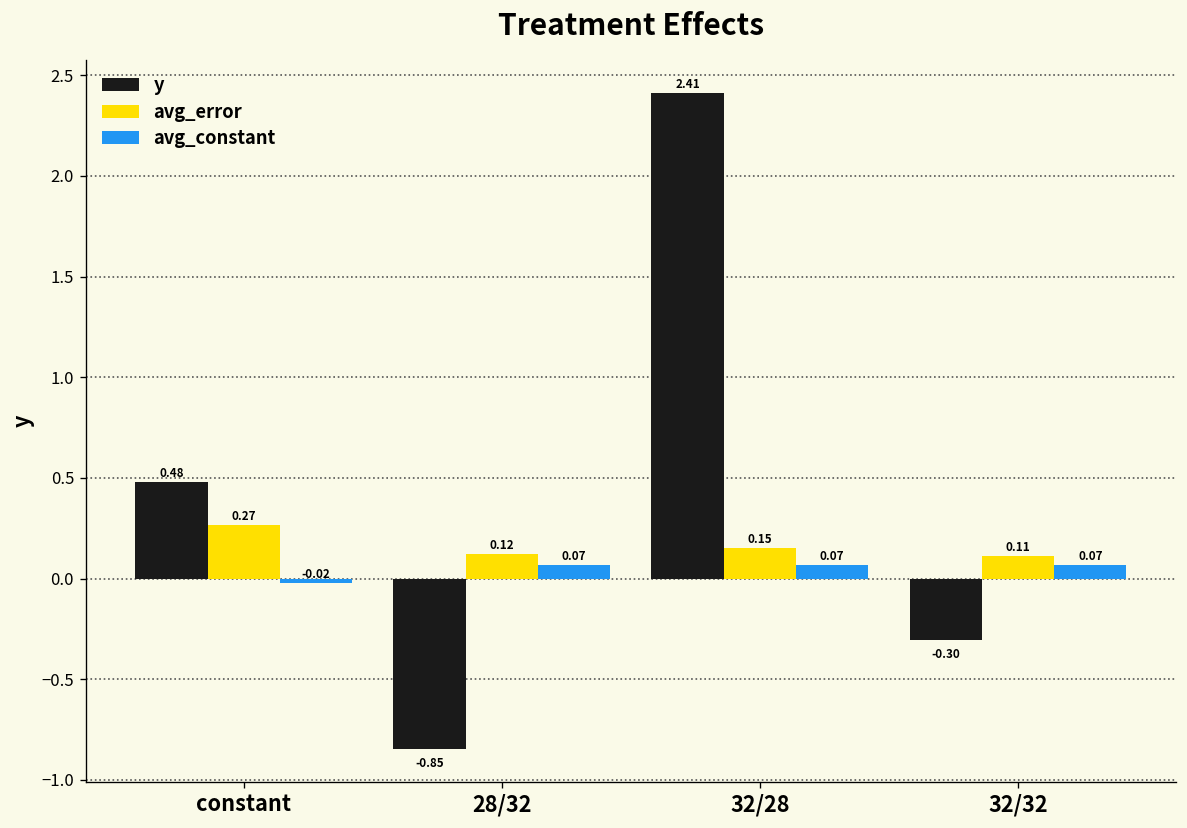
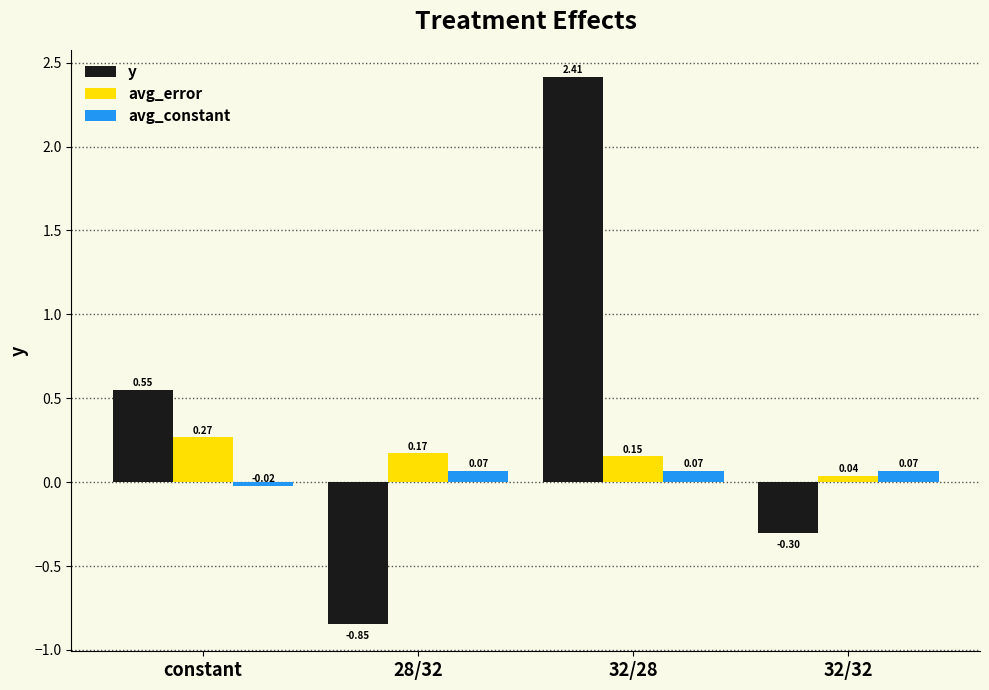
  {
    "y": {
-     "constant": 0.48,
+     "constant": 0.55,
      "28/32": -0.85,
      "32/28": 2.41,
      "32/32": -0.30
    },
    "avg_error": {
      "constant": 0.27,
-     "28/32": 0.12,
+     "28/32": 0.17,
      "32/28": 0.15,
-     "32/32": 0.11
+     "32/32": 0.04
    },
    "avg_constant": {
      "constant": -0.02,
      "28/32": 0.07,
      "32/28": 0.07,
      "32/32": 0.07
    }
  }
